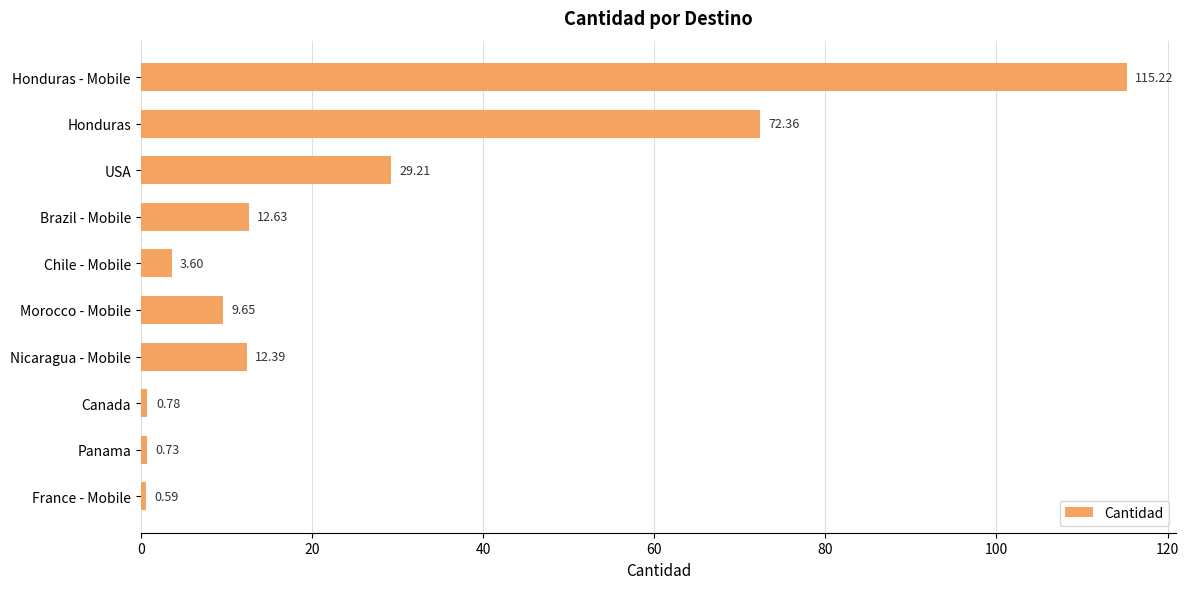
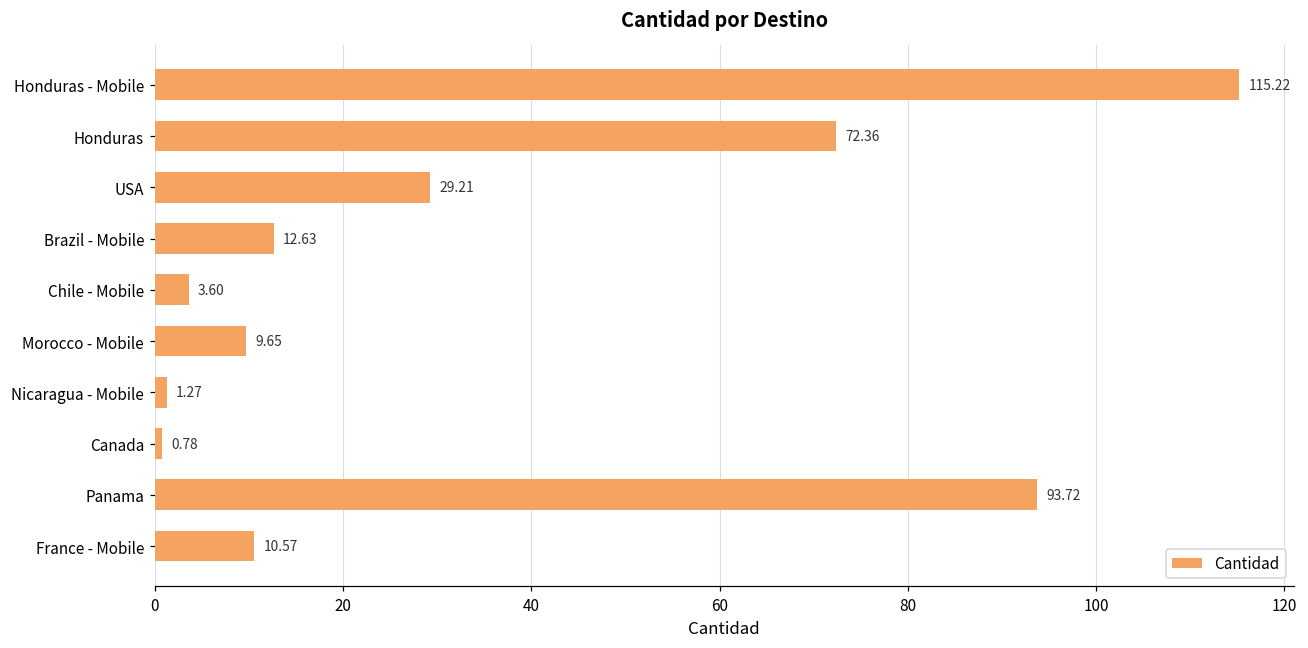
  {
    "Honduras - Mobile": 115.22,
    "Honduras": 72.36,
    "USA": 29.21,
    "Brazil - Mobile": 12.63,
    "Chile - Mobile": 3.60,
    "Morocco - Mobile": 9.65,
-   "Nicaragua - Mobile": 12.39,
+   "Nicaragua - Mobile": 1.27,
    "Canada": 0.78,
-   "Panama": 0.73,
-   "France - Mobile": 0.59
+   "Panama": 93.72,
+   "France - Mobile": 10.57
  }
